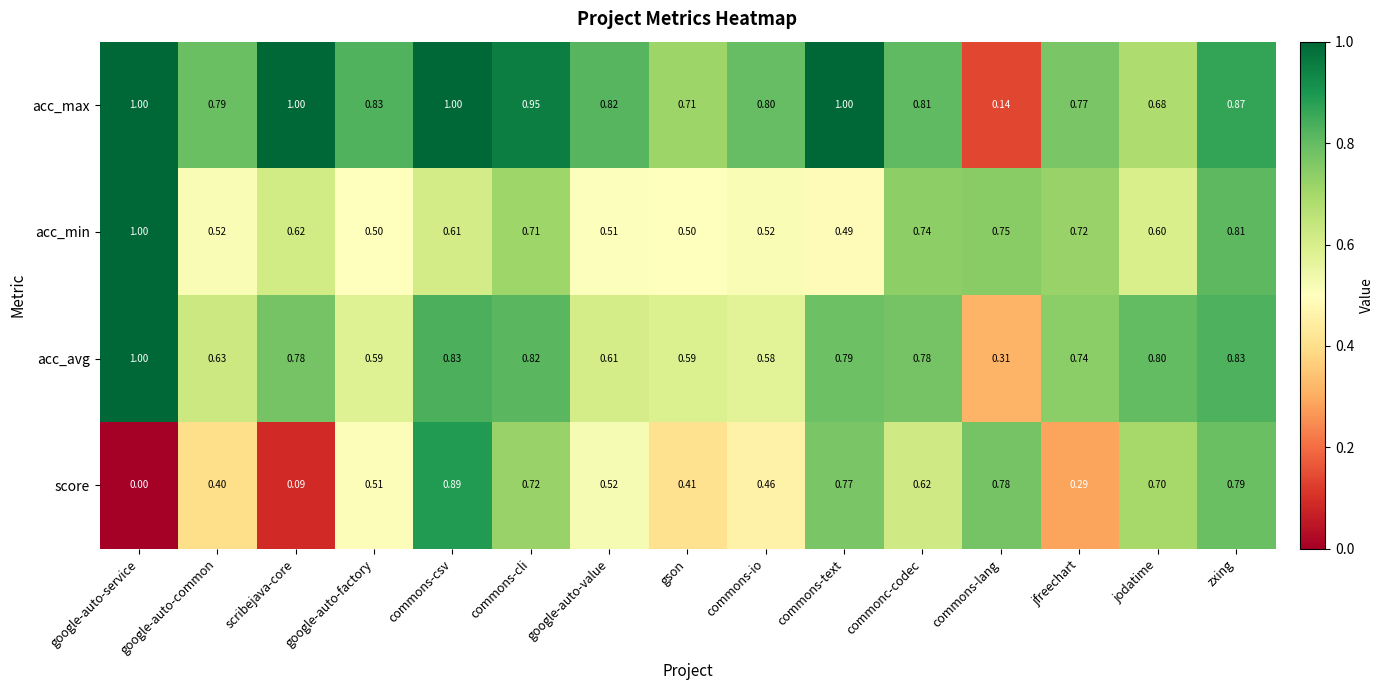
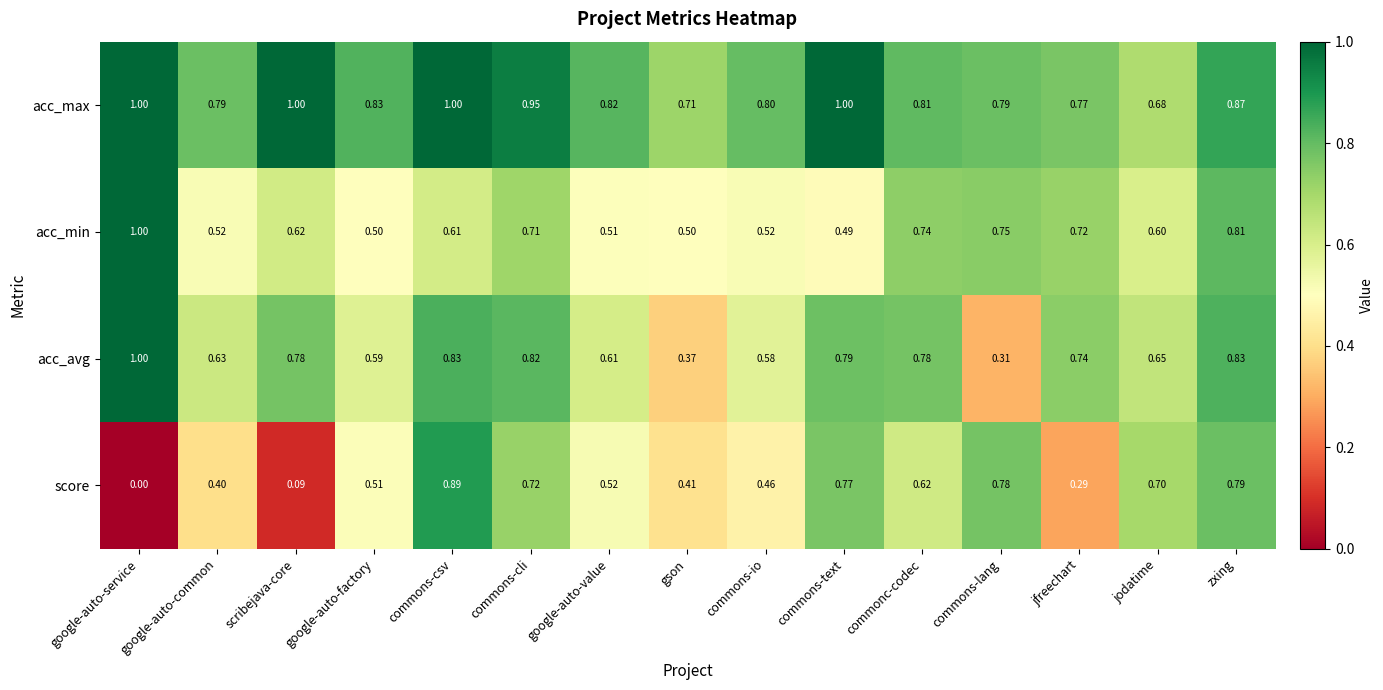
  {
    "acc_max": {
      "google-auto-service": 1.00,
      "google-auto-common": 0.79,
      "scribejava-core": 1.00,
      "google-auto-factory": 0.83,
      "commons-csv": 1.00,
      "commons-cli": 0.95,
      "google-auto-value": 0.82,
      "gson": 0.71,
      "commons-io": 0.80,
      "commons-text": 1.00,
      "commonc-codec": 0.81,
-     "commons-lang": 0.14,
+     "commons-lang": 0.79,
      "jfreechart": 0.77,
      "jodatime": 0.68,
      "zxing": 0.87
    },
    "acc_min": {
      "google-auto-service": 1.00,
      "google-auto-common": 0.52,
      "scribejava-core": 0.62,
      "google-auto-factory": 0.50,
      "commons-csv": 0.61,
      "commons-cli": 0.71,
      "google-auto-value": 0.51,
      "gson": 0.50,
      "commons-io": 0.52,
      "commons-text": 0.49,
      "commonc-codec": 0.74,
      "commons-lang": 0.75,
      "jfreechart": 0.72,
      "jodatime": 0.60,
      "zxing": 0.81
    },
    "acc_avg": {
      "google-auto-service": 1.00,
      "google-auto-common": 0.63,
      "scribejava-core": 0.78,
      "google-auto-factory": 0.59,
      "commons-csv": 0.83,
      "commons-cli": 0.82,
      "google-auto-value": 0.61,
-     "gson": 0.59,
+     "gson": 0.37,
      "commons-io": 0.58,
      "commons-text": 0.79,
      "commonc-codec": 0.78,
      "commons-lang": 0.31,
      "jfreechart": 0.74,
-     "jodatime": 0.80,
+     "jodatime": 0.65,
      "zxing": 0.83
    },
    "score": {
      "google-auto-service": 0.00,
      "google-auto-common": 0.40,
      "scribejava-core": 0.09,
      "google-auto-factory": 0.51,
      "commons-csv": 0.89,
      "commons-cli": 0.72,
      "google-auto-value": 0.52,
      "gson": 0.41,
      "commons-io": 0.46,
      "commons-text": 0.77,
      "commonc-codec": 0.62,
      "commons-lang": 0.78,
      "jfreechart": 0.29,
      "jodatime": 0.70,
      "zxing": 0.79
    }
  }
